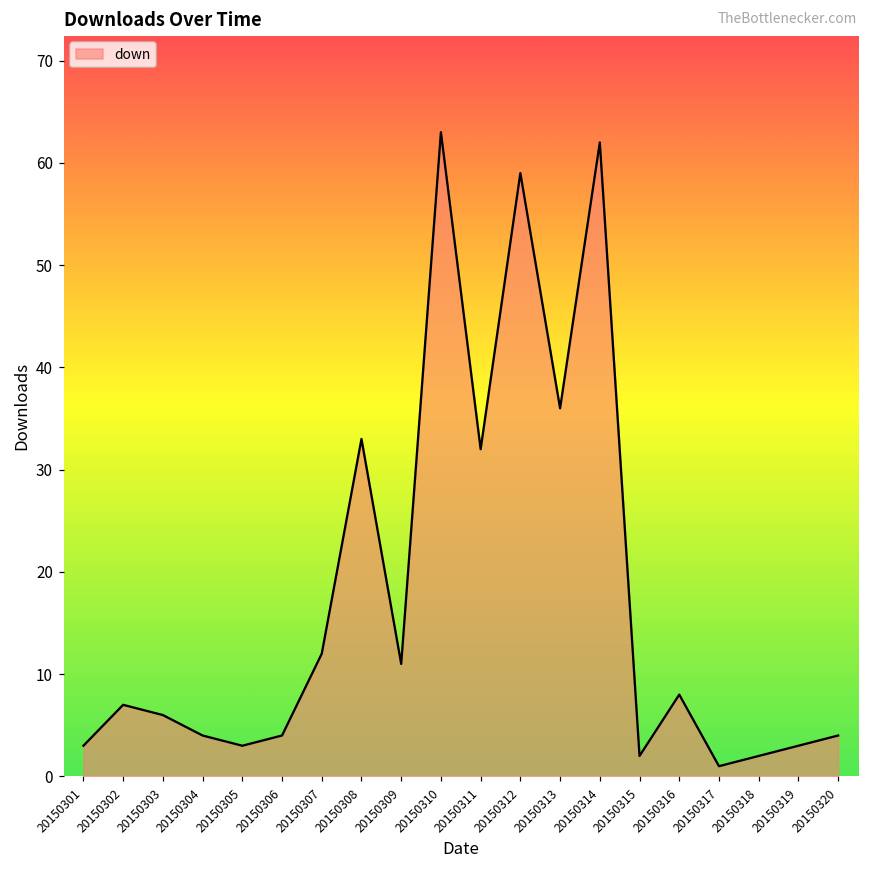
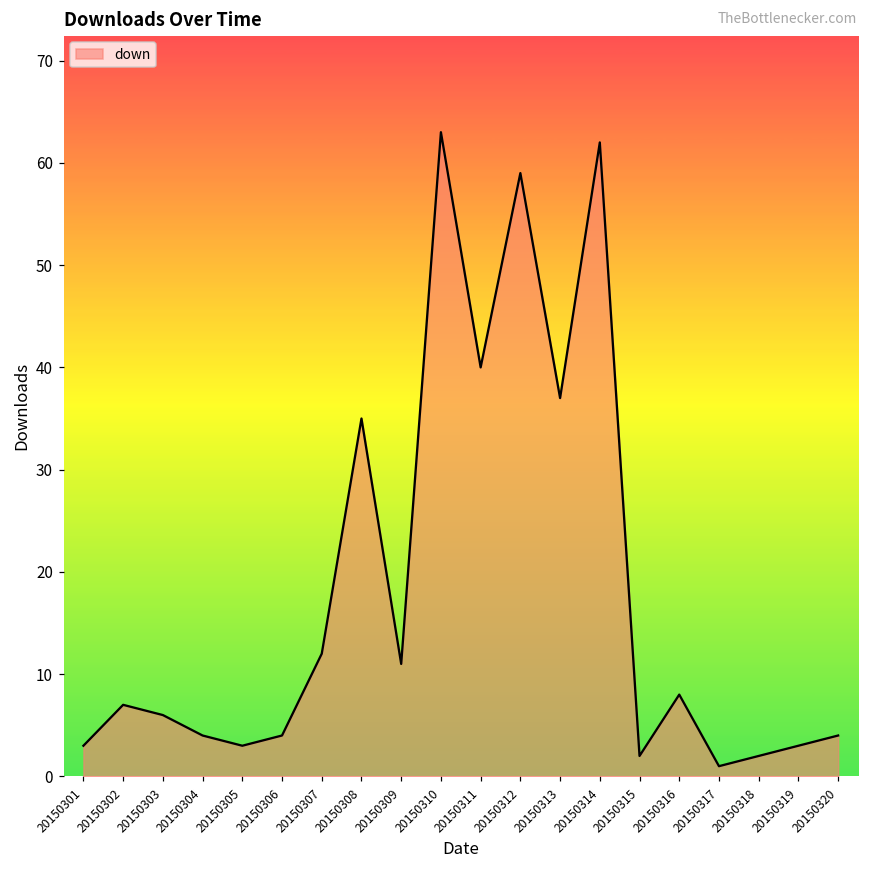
  {
    "20150301": 3,
    "20150302": 7,
    "20150303": 6,
    "20150304": 4,
    "20150305": 3,
    "20150306": 4,
    "20150307": 12,
-   "20150308": 33,
+   "20150308": 35,
    "20150309": 11,
    "20150310": 63,
-   "20150311": 32,
+   "20150311": 40,
    "20150312": 59,
-   "20150313": 36,
+   "20150313": 37,
    "20150314": 62,
    "20150315": 2,
    "20150316": 8,
    "20150317": 1,
    "20150318": 2,
    "20150319": 3,
    "20150320": 4
  }
